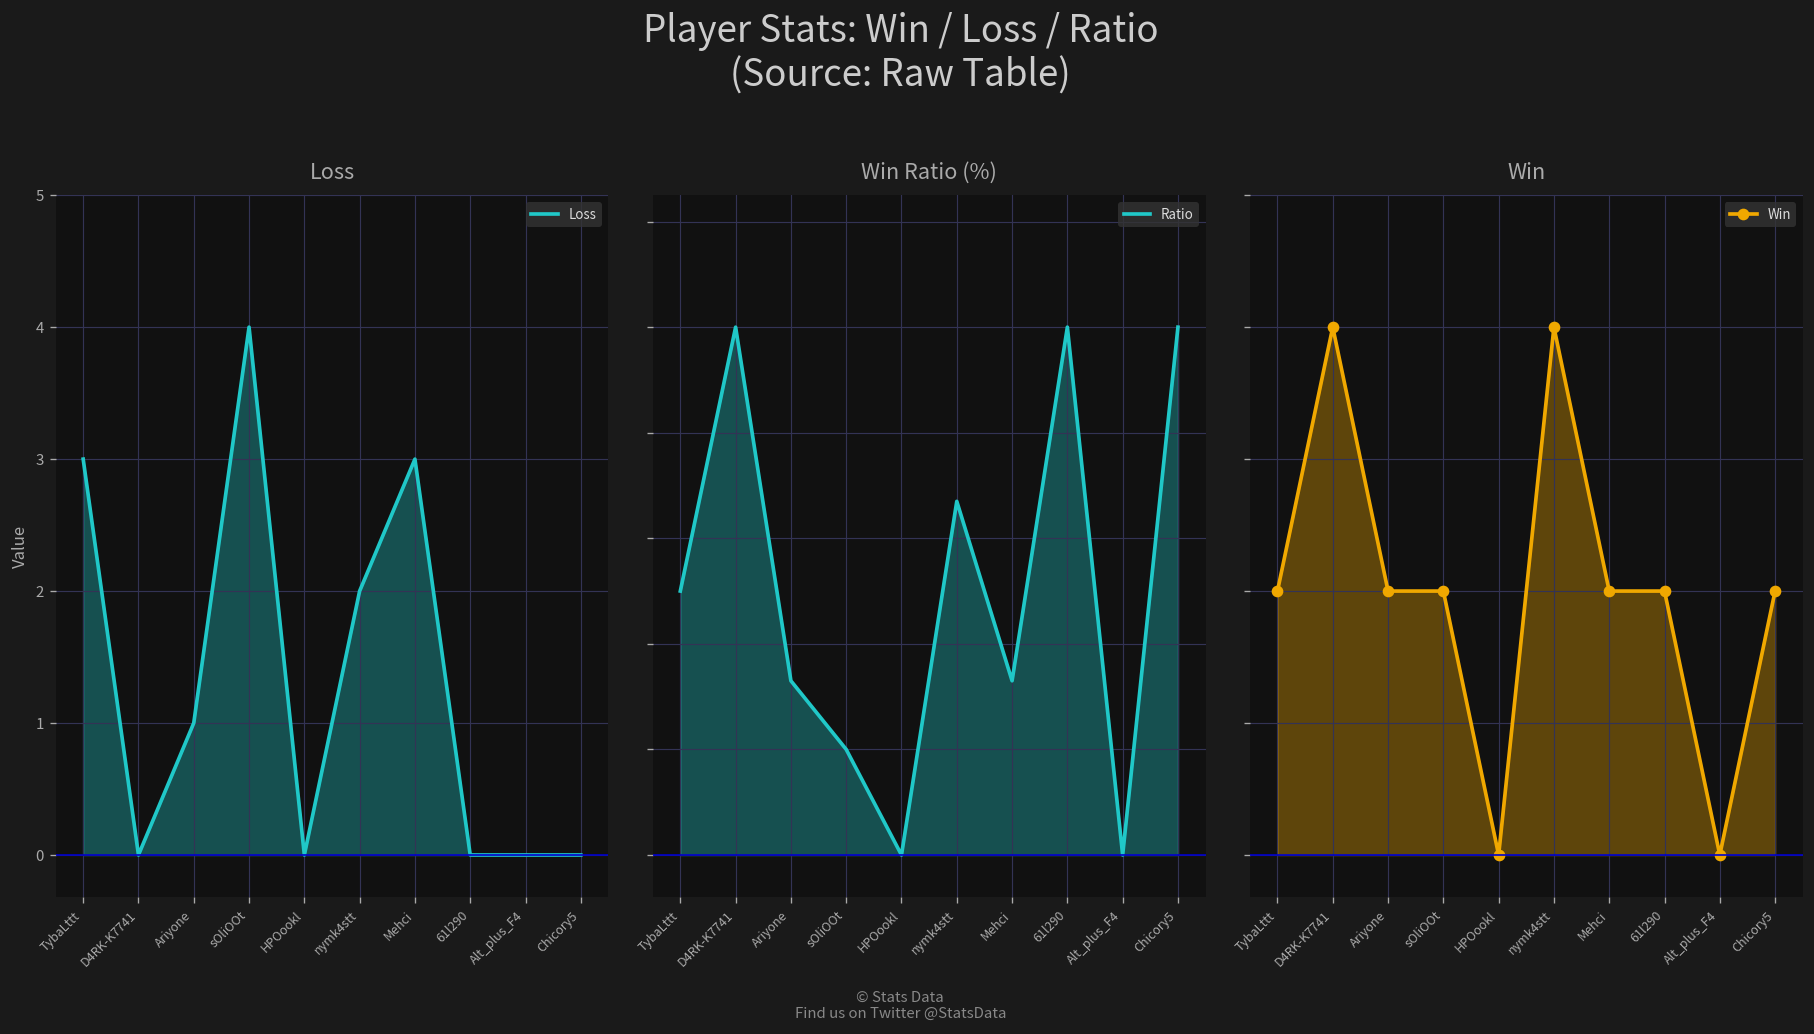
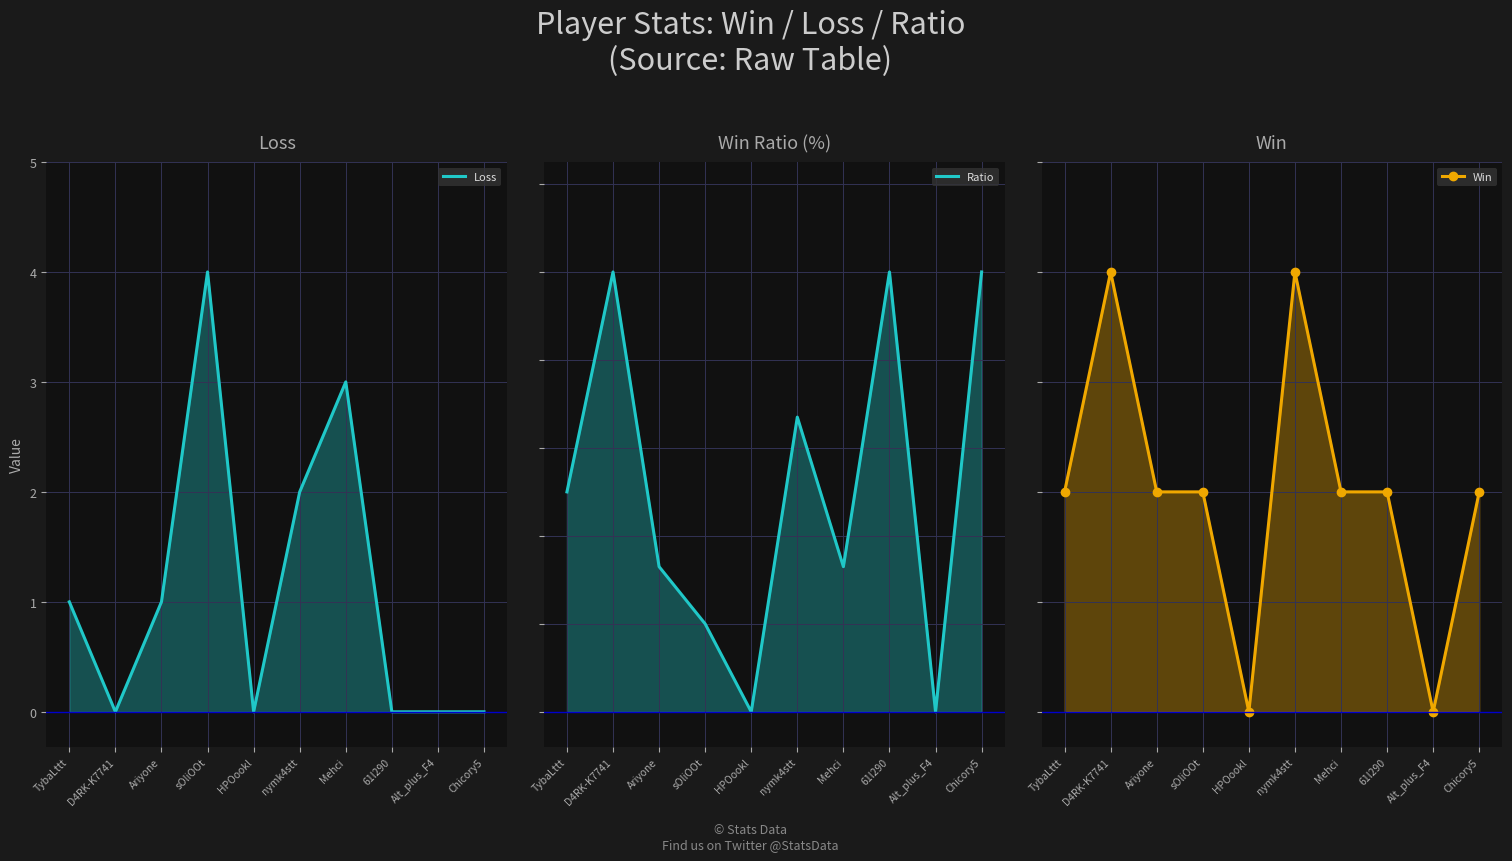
  {
    "Loss": {
-     "TybaLttt": 3,
+     "TybaLttt": 1,
      "D4RK-K7741": 0,
      "Ariyone": 1,
      "sOliOOt": 4,
      "HPOookl": 0,
      "nymk4stt": 2,
      "Mehci": 3,
      "61l290": 0,
      "Alt_plus_F4": 0,
      "Chicory5": 0
    }
  }
